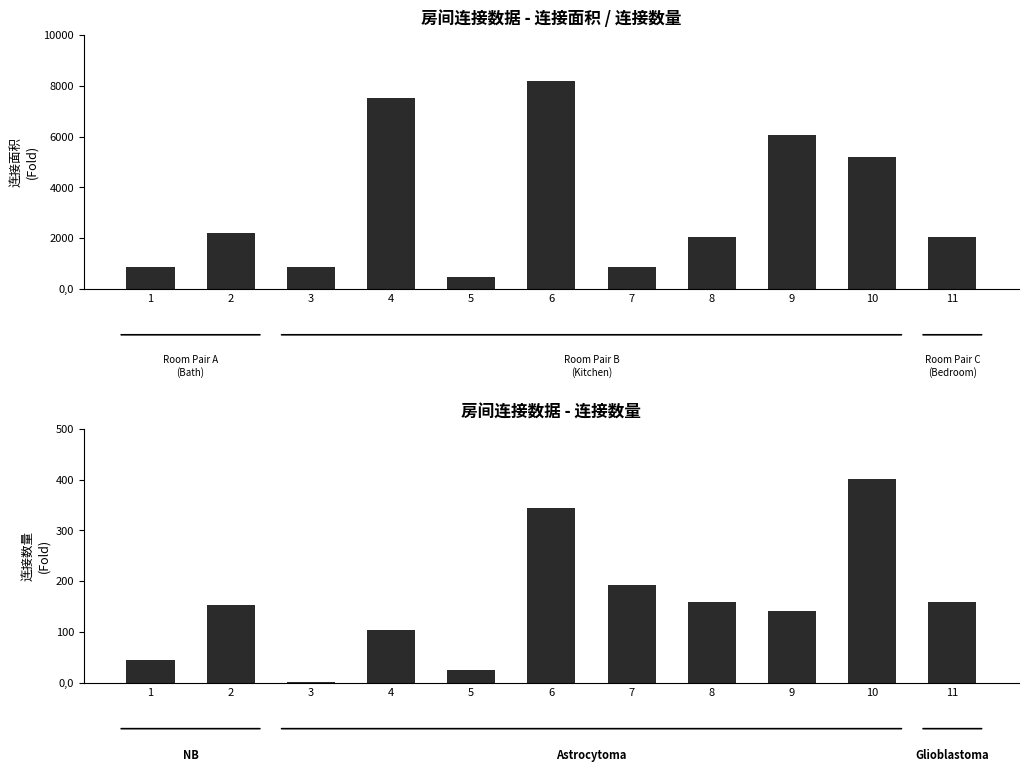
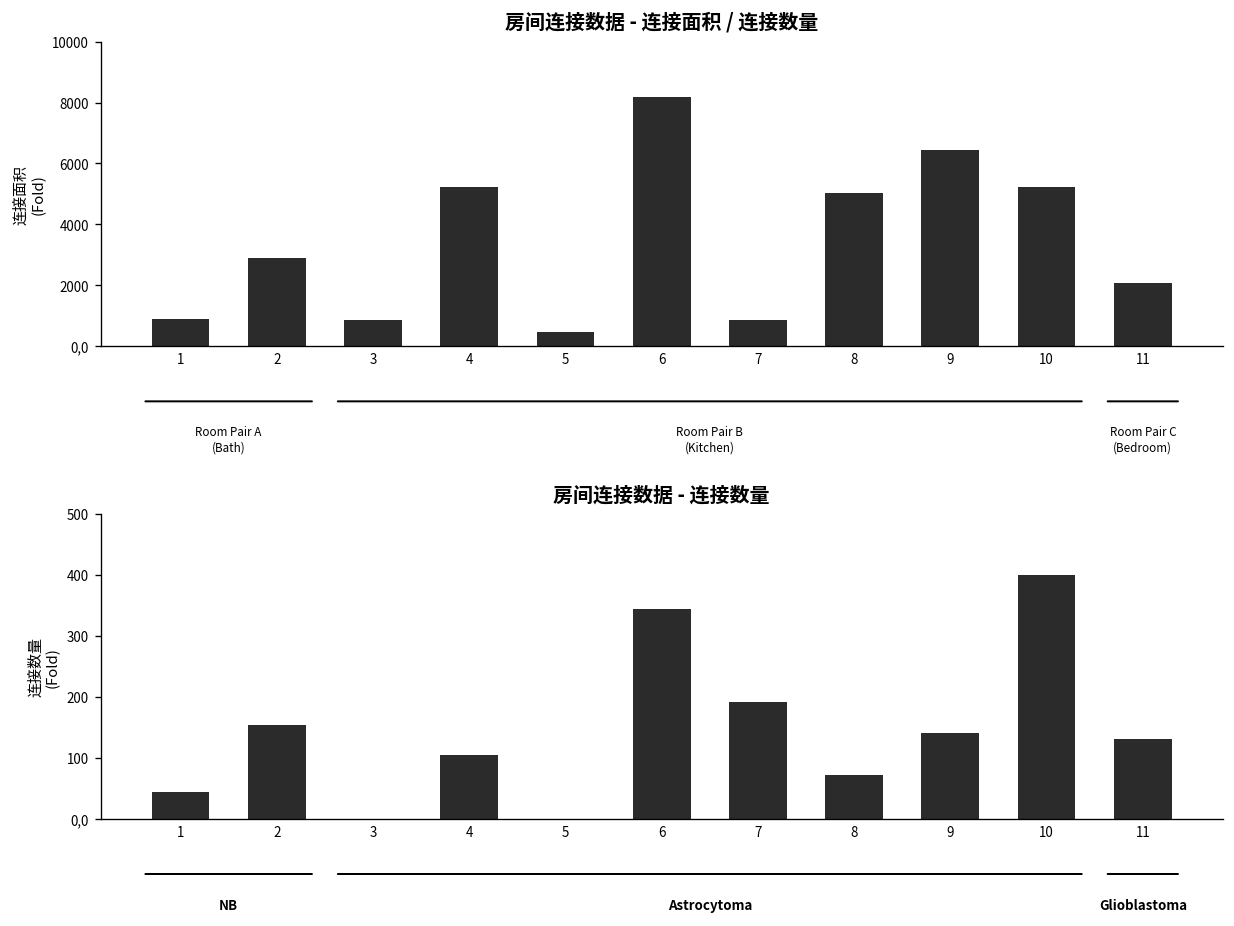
  {
    "房间连接数据 - 连接面积 / 连接数量": {
      "1": 900,
-     "2": 2200,
+     "2": 2900,
      "3": 900,
-     "4": 7500,
+     "4": 5200,
      "5": 500,
      "6": 8200,
      "7": 900,
-     "8": 2100,
-     "9": 6100,
+     "8": 5000,
+     "9": 6400,
      "10": 5200,
      "11": 2100
    },
    "房间连接数据 - 连接数量": {
      "1": 50,
      "2": 150,
      "4": 110,
-     "5": 30,
+     "5": 0,
      "6": 340,
      "7": 190,
-     "8": 160,
+     "8": 70,
      "9": 140,
      "10": 400,
-     "11": 160
+     "11": 130
    }
  }
